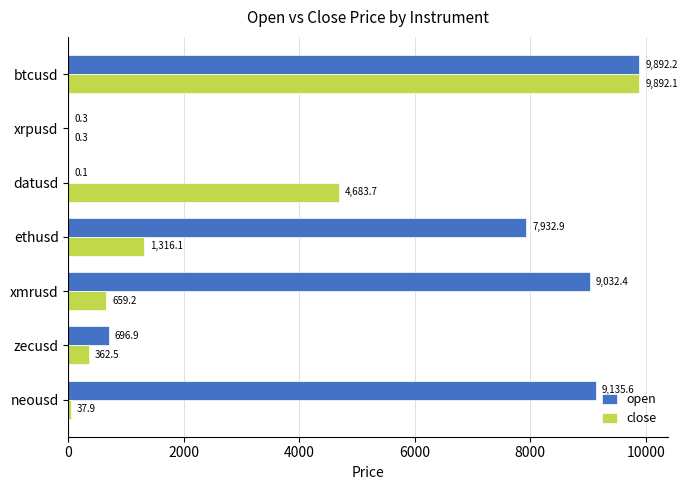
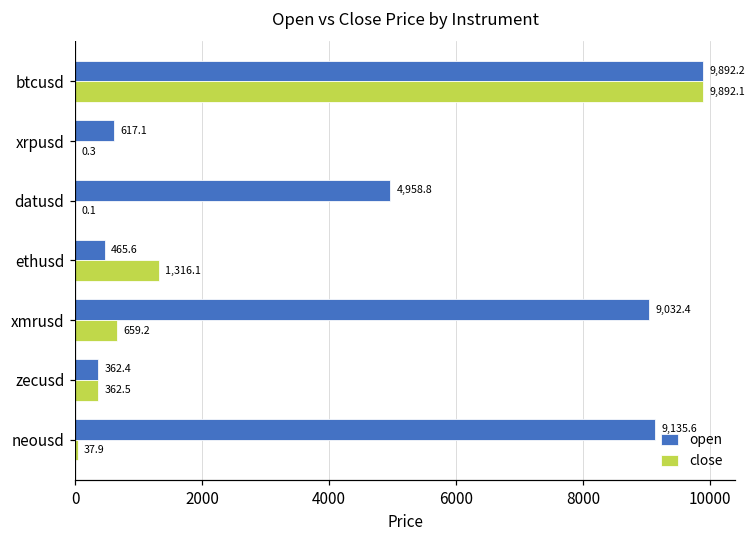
  {
    "open": {
      "btcusd": "9,892.2",
-     "xrpusd": "0.3",
-     "datusd": "0.1",
-     "ethusd": "7,932.9",
+     "xrpusd": "617.1",
+     "datusd": "4,958.8",
+     "ethusd": "465.6",
      "xmrusd": "9,032.4",
-     "zecusd": "696.9",
+     "zecusd": "362.4",
      "neousd": "9,135.6"
    },
    "close": {
      "btcusd": "9,892.1",
      "xrpusd": "0.3",
-     "datusd": "4,683.7",
+     "datusd": "0.1",
      "ethusd": "1,316.1",
      "xmrusd": "659.2",
      "zecusd": "362.5",
      "neousd": "37.9"
    }
  }
